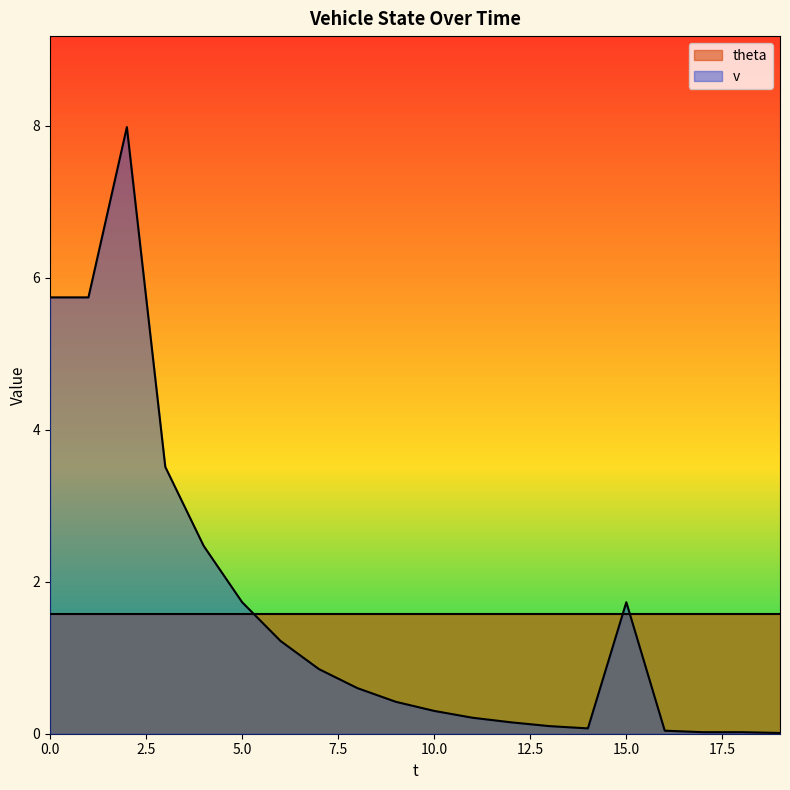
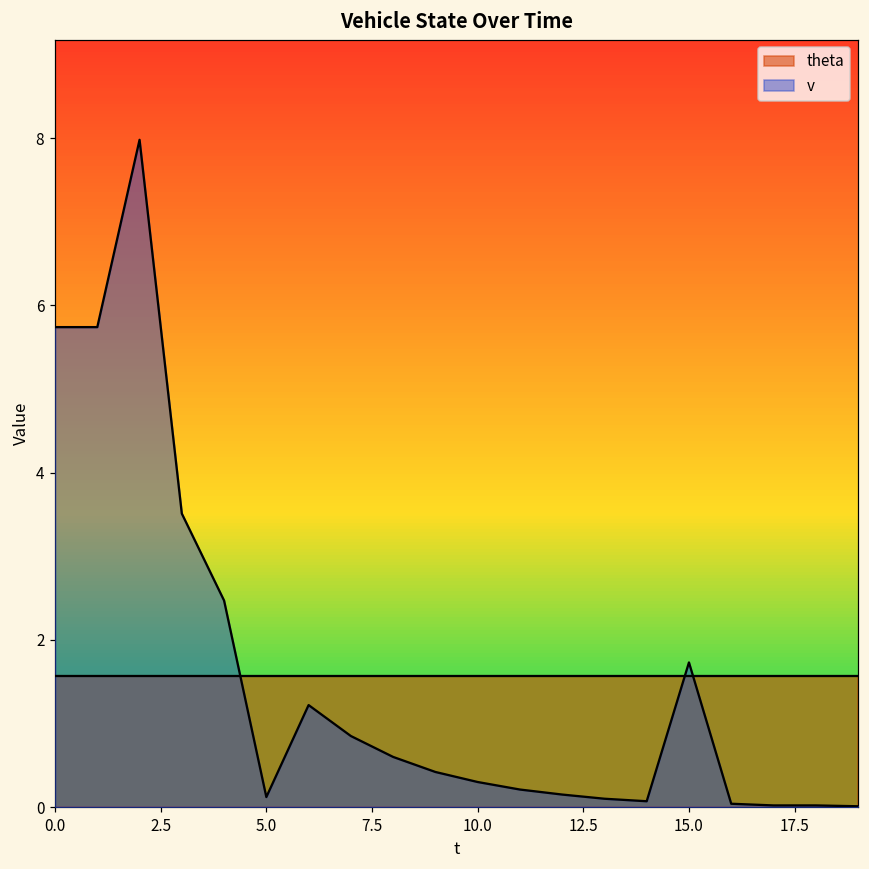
  {
    "theta": {
      "0.0": 1.6,
      "5.0": 1.6,
      "10.0": 1.6,
      "15.0": 1.6
    },
    "v": {
      "0.0": 5.7,
-     "5.0": 1.7,
+     "5.0": 0.1,
      "10.0": 0.3,
      "15.0": 1.7
    }
  }
